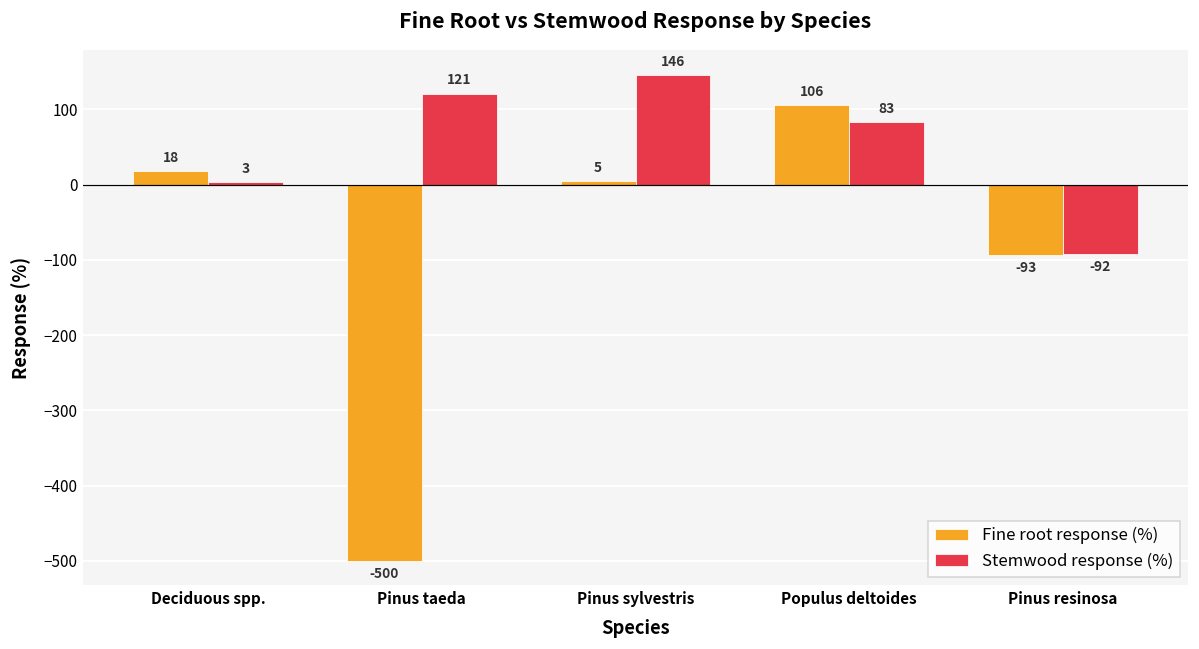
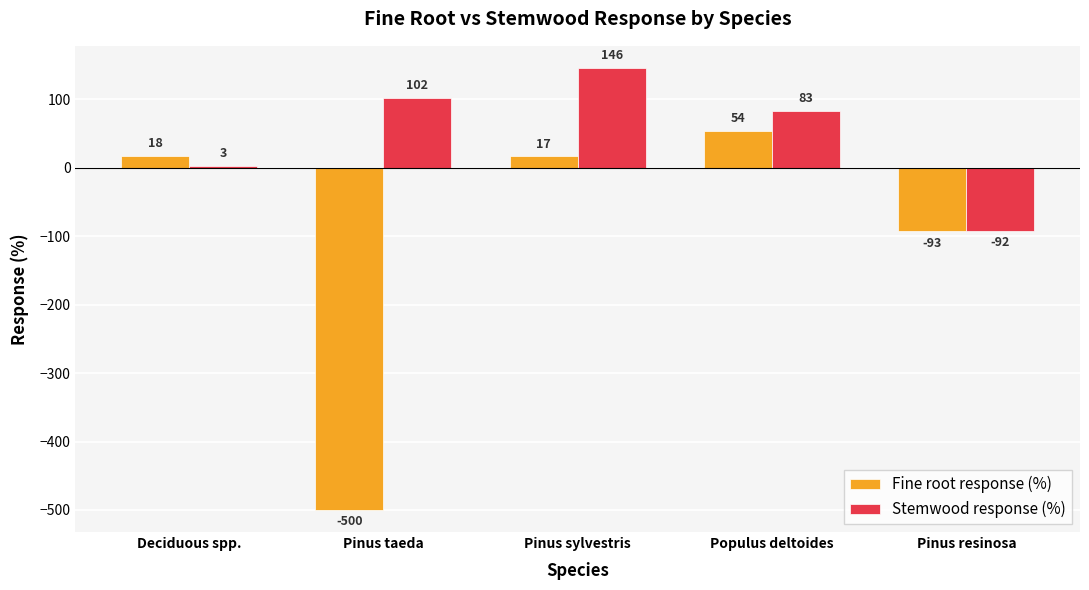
  {
    "Fine root response (%)": {
      "Deciduous spp.": 18,
      "Pinus taeda": -500,
-     "Pinus sylvestris": 5,
-     "Populus deltoides": 106,
+     "Pinus sylvestris": 17,
+     "Populus deltoides": 54,
      "Pinus resinosa": -93
    },
    "Stemwood response (%)": {
      "Deciduous spp.": 3,
-     "Pinus taeda": 121,
+     "Pinus taeda": 102,
      "Pinus sylvestris": 146,
      "Populus deltoides": 83,
      "Pinus resinosa": -92
    }
  }
